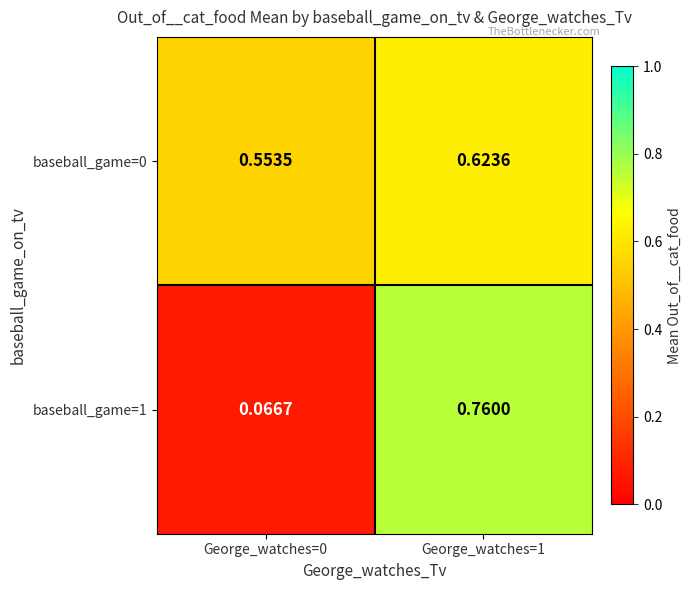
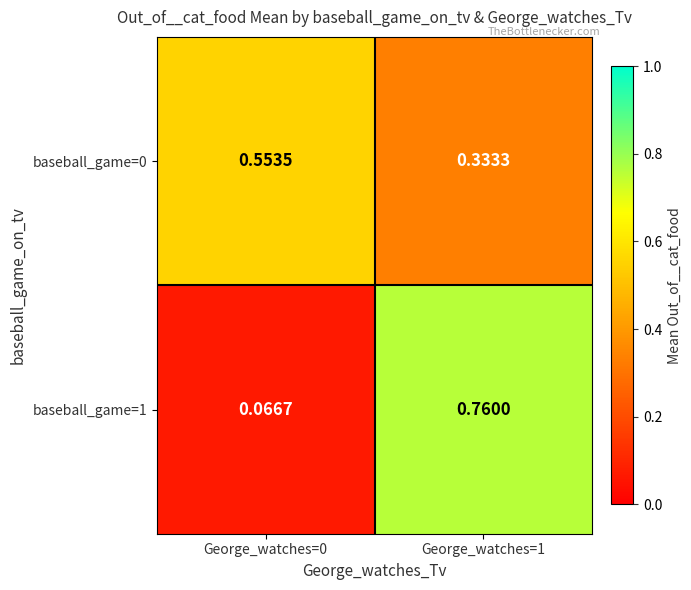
  {
    "baseball_game=0": {
      "George_watches=0": 0.5535,
-     "George_watches=1": 0.6236
+     "George_watches=1": 0.3333
    },
    "baseball_game=1": {
      "George_watches=0": 0.0667,
      "George_watches=1": 0.7600
    }
  }
